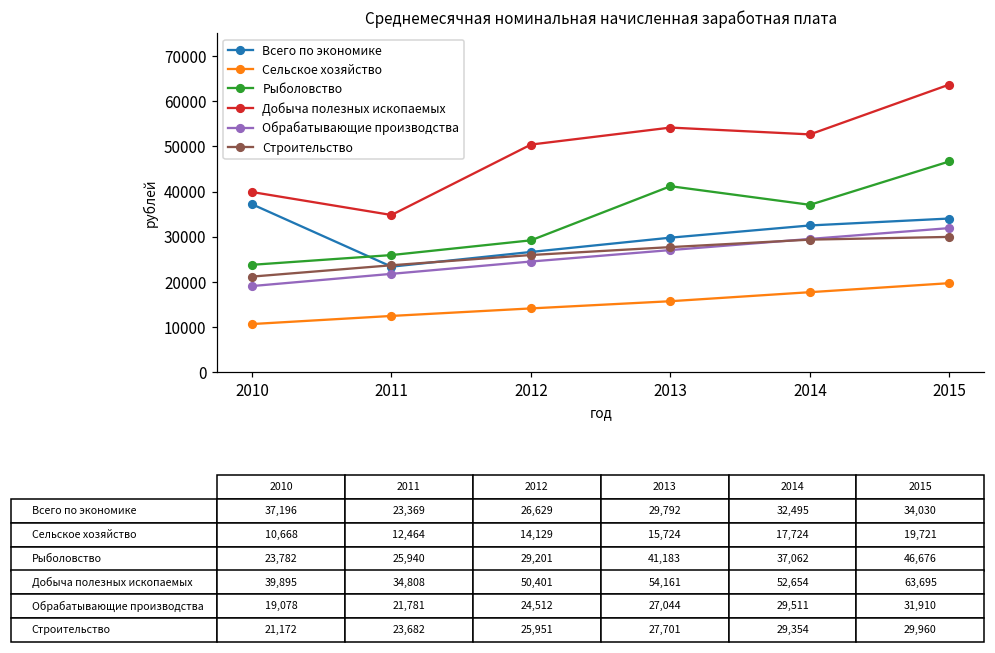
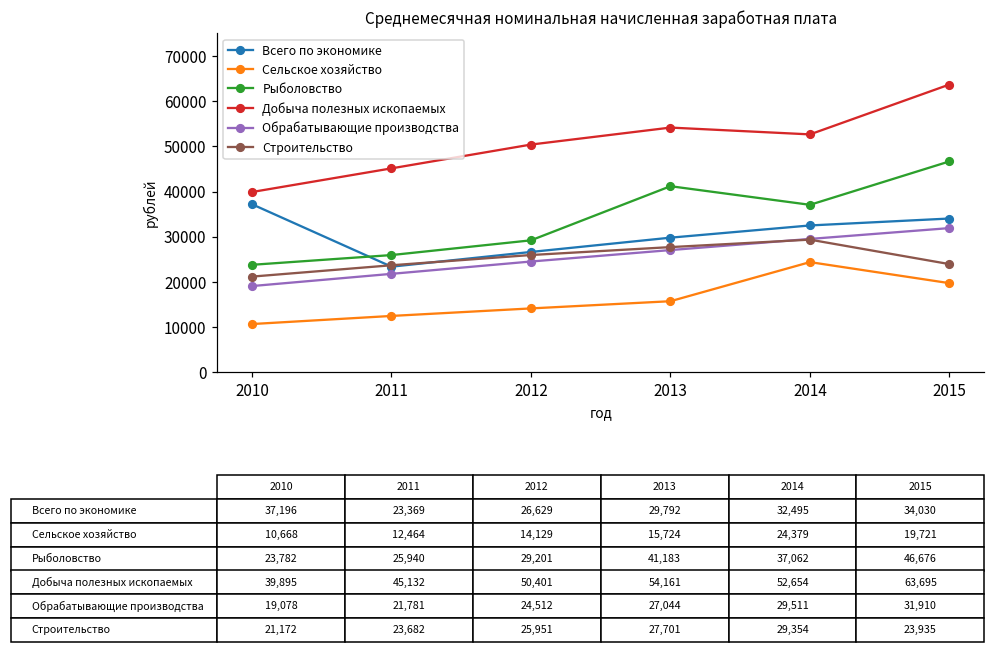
  {
    "Всего по экономике": {
      "2010": "37000",
      "2012": "27000",
      "2013": "30000",
      "2014": "32000",
      "2015": "34000"
    },
    "Сельское хозяйство": {
-     "2014": "17,724"
+     "2014": "24,379"
    },
    "Рыболовство": {
      "2010": "24000",
      "2011": "26000",
      "2012": "29000",
      "2013": "41000",
      "2014": "37000",
      "2015": "47000"
    },
    "Добыча полезных ископаемых": {
-     "2011": "34,808"
+     "2011": "45,132"
    },
    "Обрабатывающие производства": {
      "2010": "19000",
      "2011": "22000",
      "2012": "25000",
      "2013": "27000",
      "2015": "32000"
    },
    "Строительство": {
-     "2015": "29,960"
+     "2015": "23,935"
    }
  }
